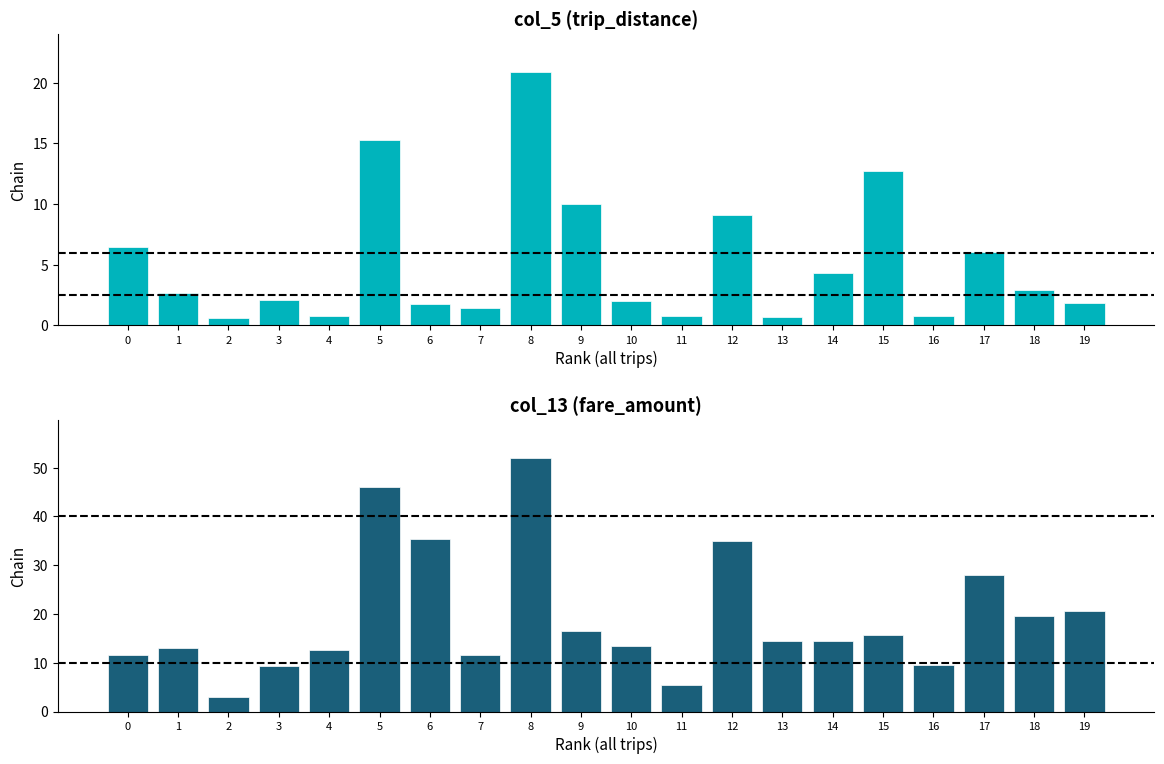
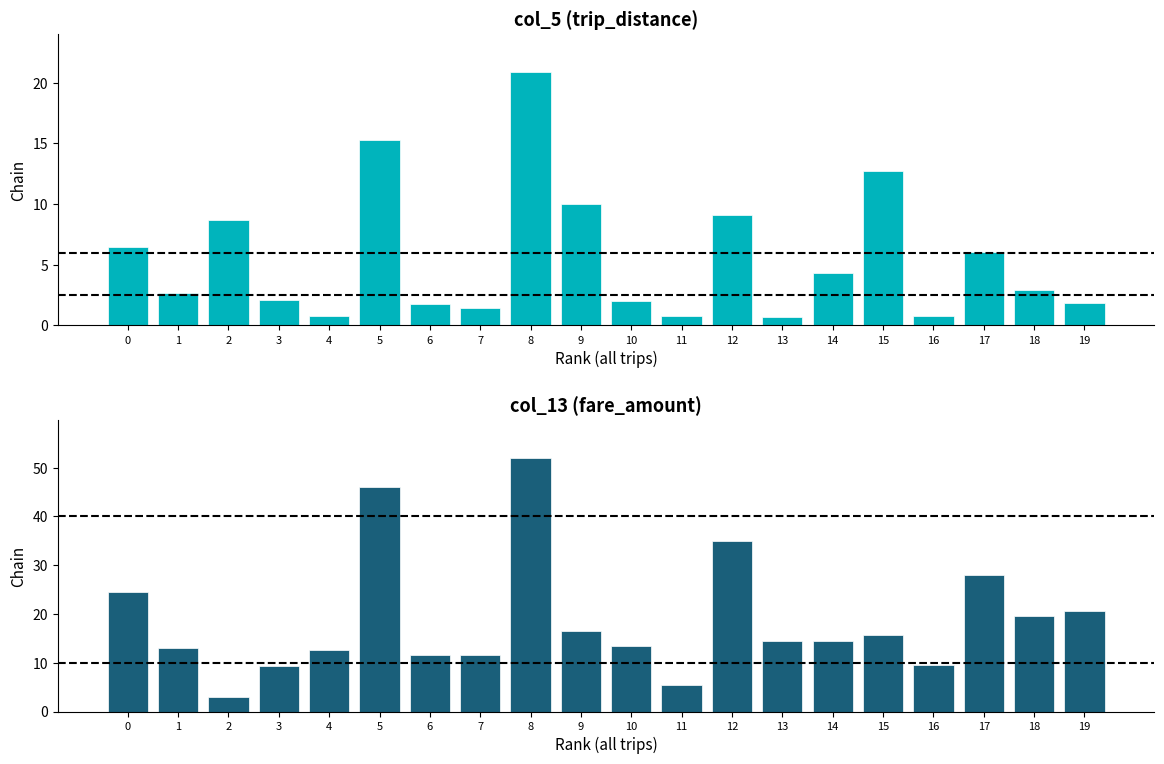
  {
    "col_5 (trip_distance)": {
      "0": 6.5,
      "1": 2.7,
-     "2": 0.6,
+     "2": 8.7,
      "3": 2.1,
      "4": 0.8,
      "5": 15.3,
      "6": 1.8,
      "7": 1.4,
      "8": 20.9,
      "9": 10.0,
      "10": 2.0,
      "11": 0.8,
      "12": 9.1,
      "13": 0.7,
      "14": 4.3,
      "15": 12.7,
      "16": 0.8,
      "17": 6.0,
      "18": 2.9,
      "19": 1.9
    },
    "col_13 (fare_amount)": {
-     "0": 12,
+     "0": 25,
      "1": 13,
      "2": 3,
      "3": 9,
      "4": 13,
      "5": 46,
-     "6": 35,
+     "6": 12,
      "7": 12,
      "8": 52,
      "9": 17,
      "10": 13,
      "11": 6,
      "12": 35,
      "13": 15,
      "14": 15,
      "15": 16,
      "16": 10,
      "17": 28,
      "18": 20,
      "19": 21
    }
  }
